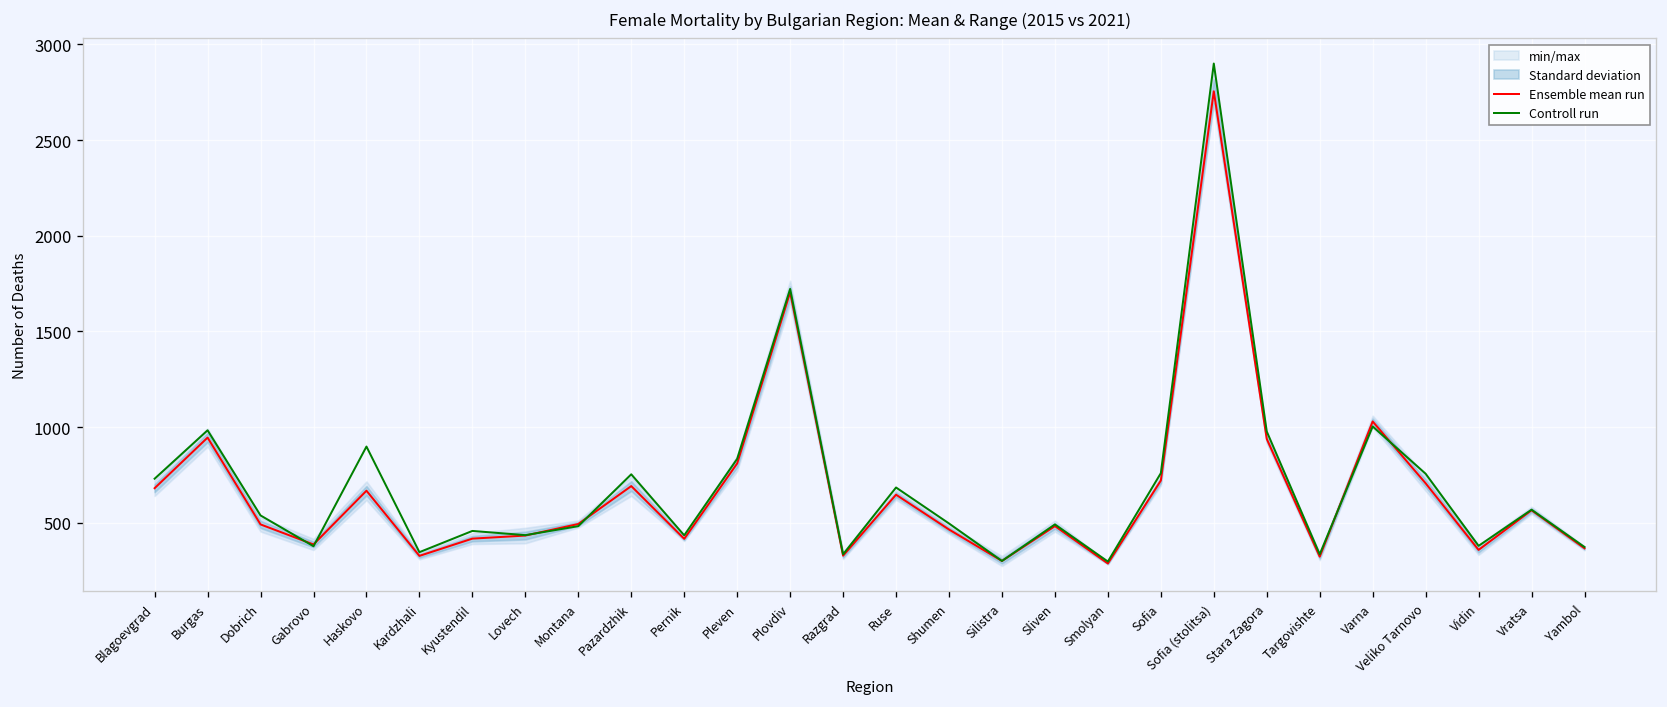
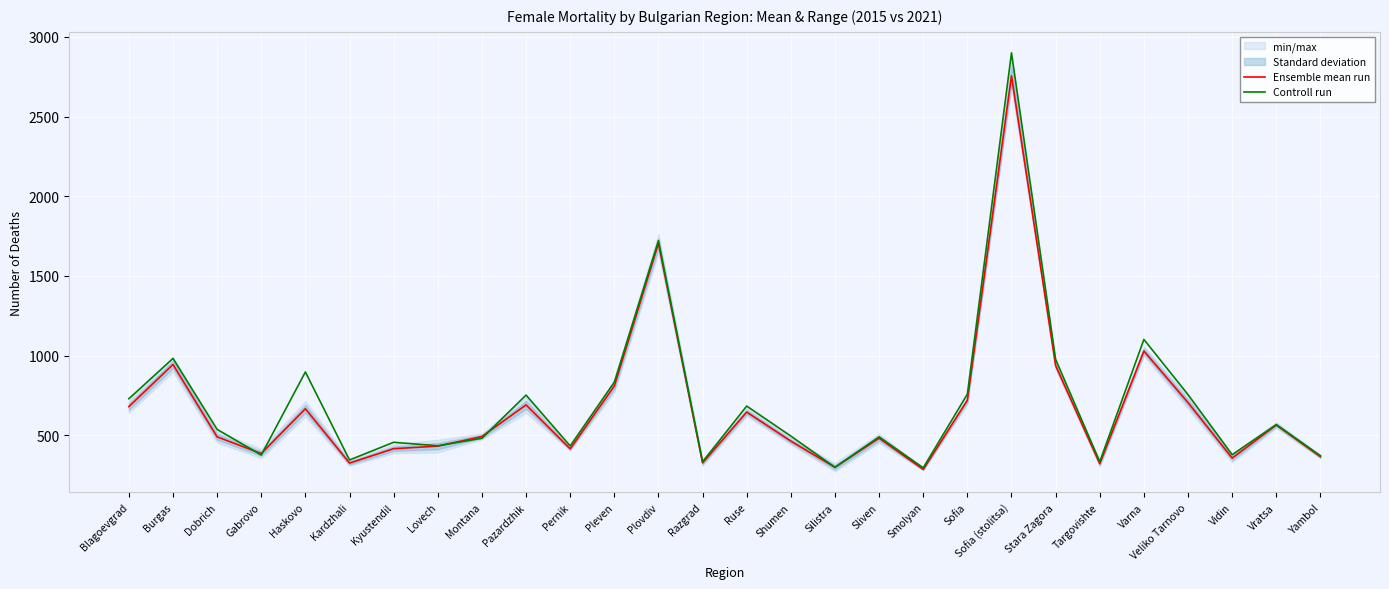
  {
    "Ensemble mean run": {
      "Blagoevgrad": 680,
      "Burgas": 950,
      "Dobrich": 490,
      "Haskovo": 670,
      "Pazardzhik": 690,
      "Pleven": 810,
      "Plovdiv": 1700,
      "Sofia (stolitsa)": 2760,
      "Veliko Tarnovo": 710
    },
    "Controll run": {
      "Haskovo": 900,
      "Sofia (stolitsa)": 2900,
-     "Varna": 1000
+     "Varna": 1100
    }
  }
